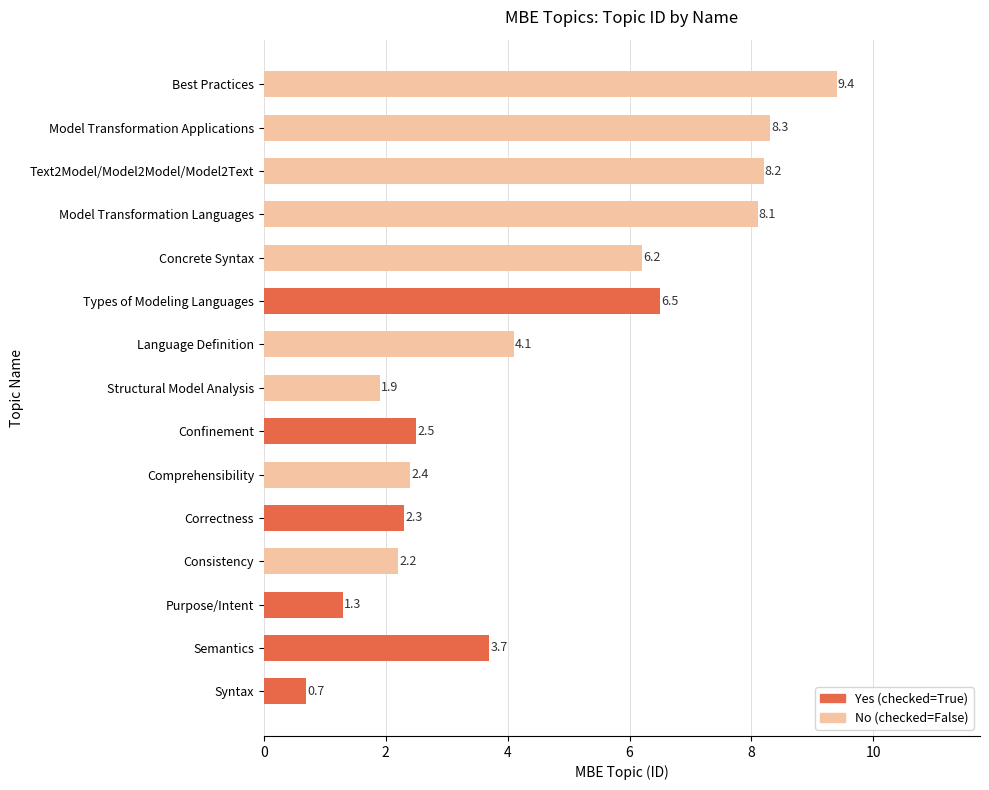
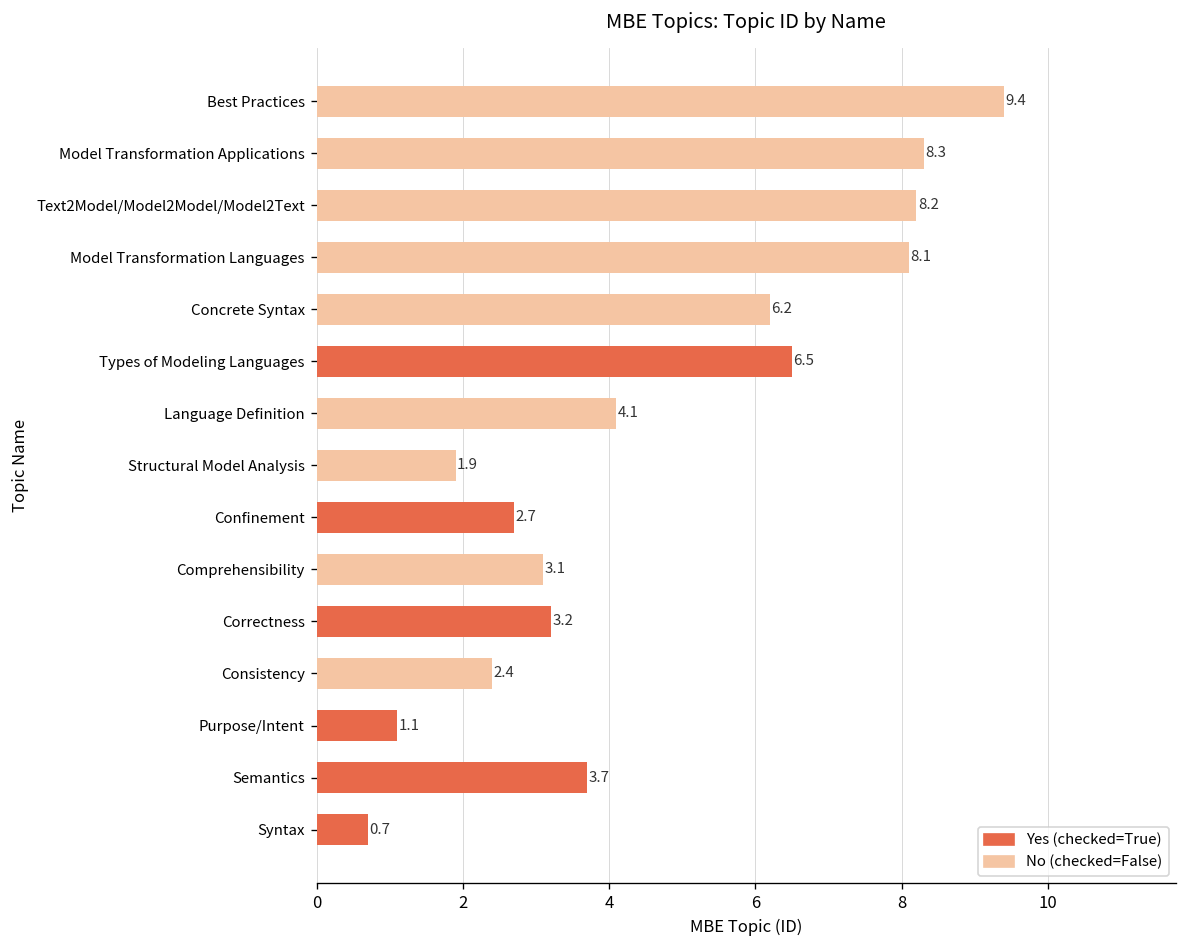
  {
    "Best Practices": 9.4,
    "Model Transformation Applications": 8.3,
    "Text2Model/Model2Model/Model2Text": 8.2,
    "Model Transformation Languages": 8.1,
    "Concrete Syntax": 6.2,
    "Types of Modeling Languages": 6.5,
    "Language Definition": 4.1,
    "Structural Model Analysis": 1.9,
-   "Confinement": 2.5,
-   "Comprehensibility": 2.4,
-   "Correctness": 2.3,
-   "Consistency": 2.2,
-   "Purpose/Intent": 1.3,
+   "Confinement": 2.7,
+   "Comprehensibility": 3.1,
+   "Correctness": 3.2,
+   "Consistency": 2.4,
+   "Purpose/Intent": 1.1,
    "Semantics": 3.7,
    "Syntax": 0.7
  }
